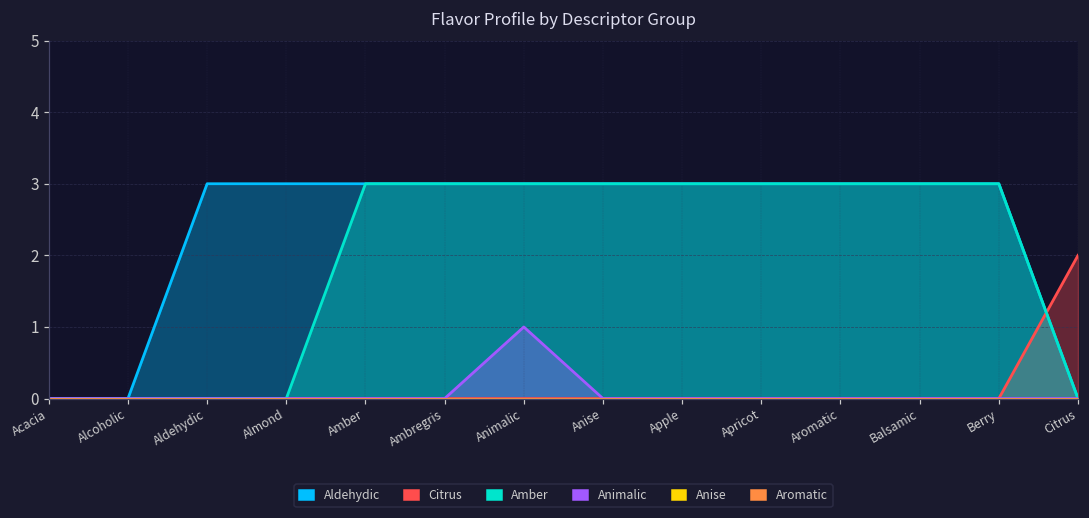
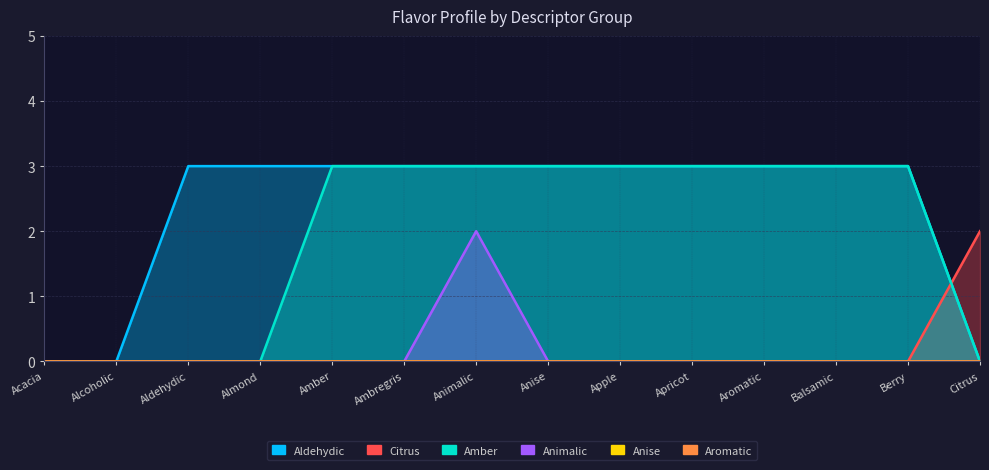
  {
    "Animalic": {
-     "Animalic": 1
+     "Animalic": 2
    }
  }
